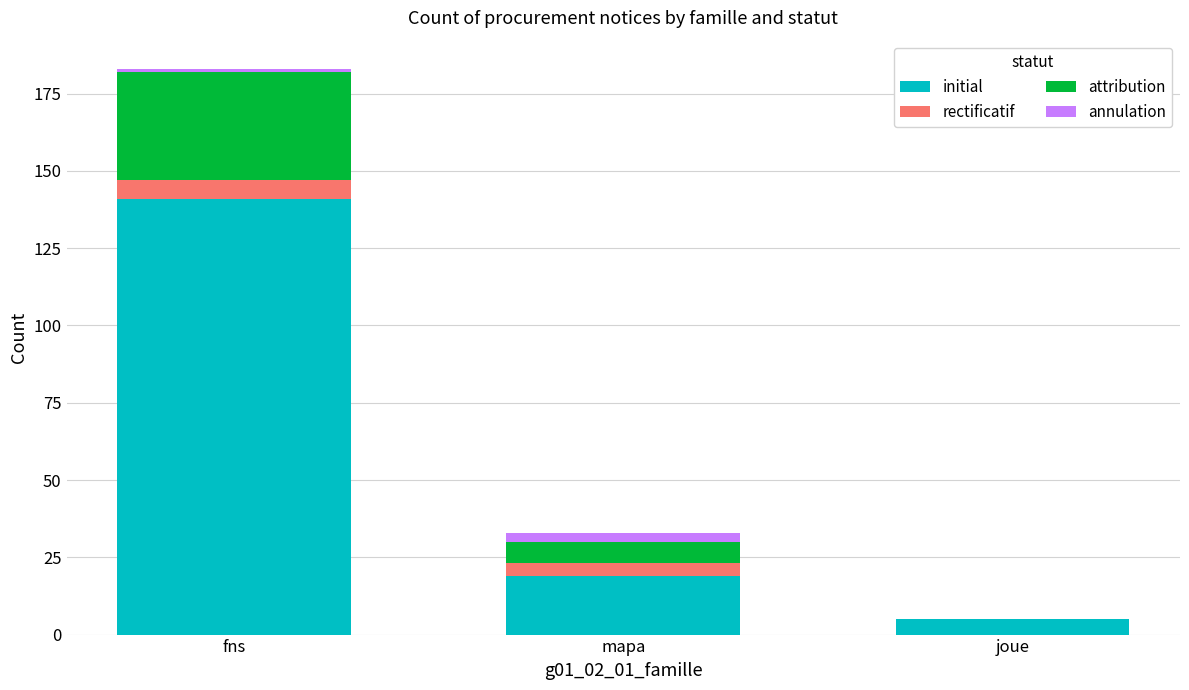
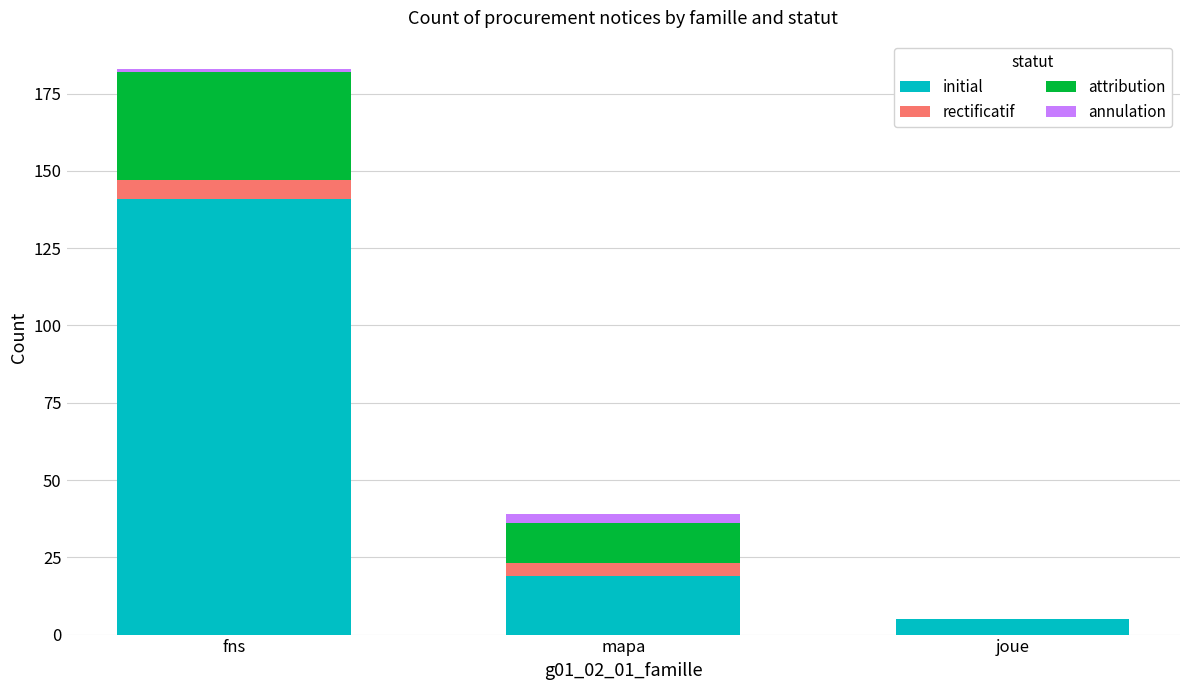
  {
    "initial": {
      "fns": 141,
      "mapa": 19,
      "joue": 5
    },
    "rectificatif": {
      "fns": 6,
      "mapa": 4,
      "joue": 0
    },
    "attribution": {
      "fns": 35,
-     "mapa": 7,
+     "mapa": 13,
      "joue": 0
    },
    "annulation": {
      "fns": 1,
      "mapa": 3,
      "joue": 0
    }
  }
